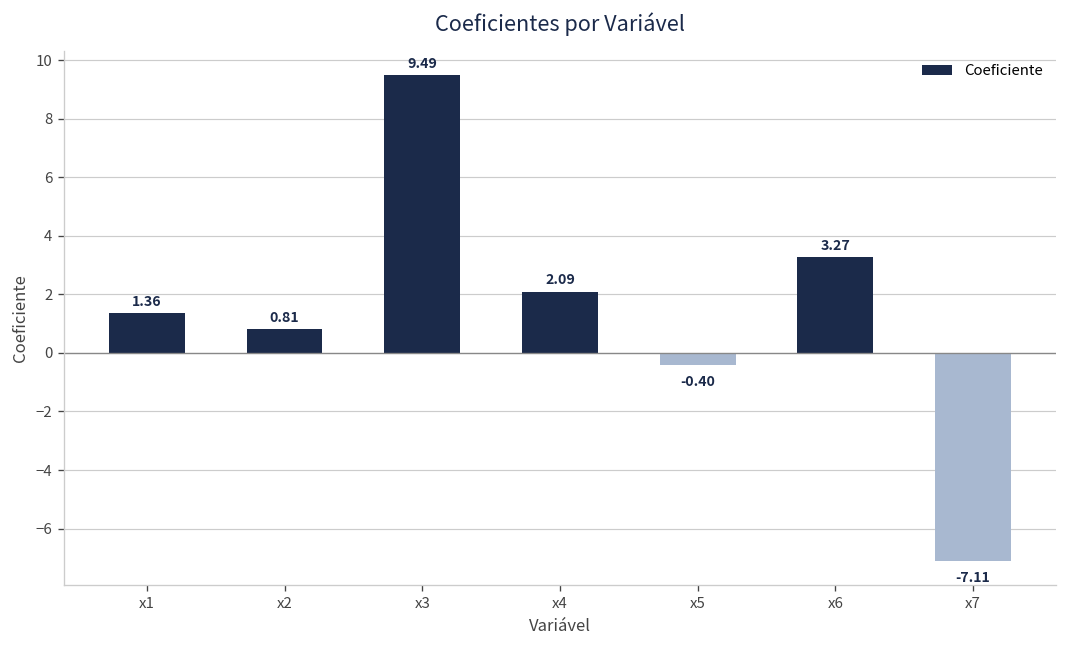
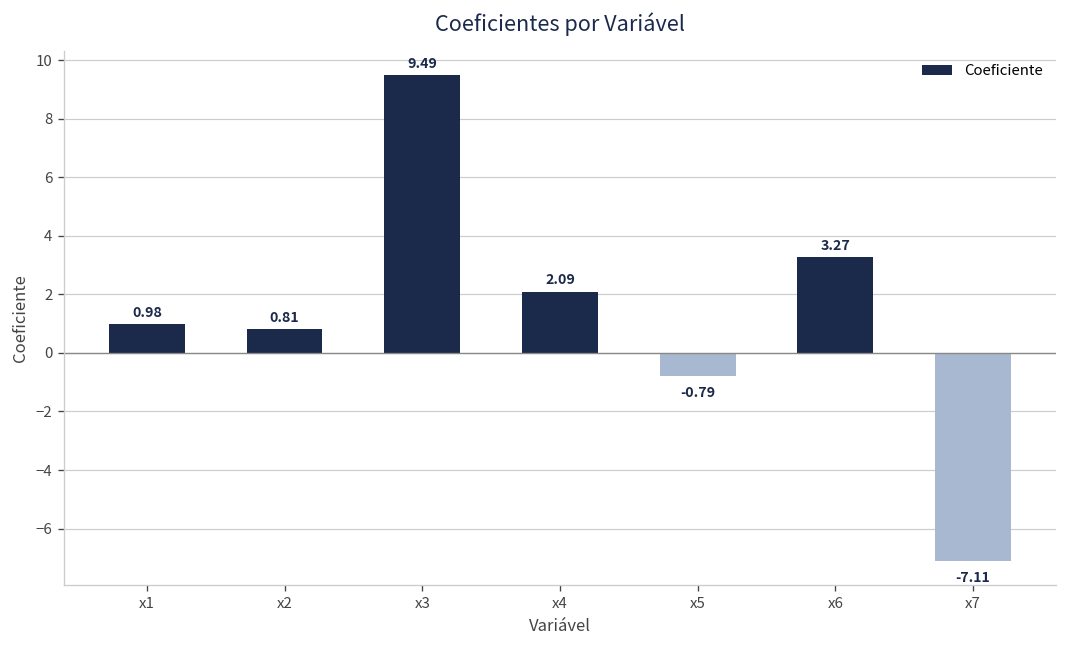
  {
-   "x1": 1.36,
+   "x1": 0.98,
    "x2": 0.81,
    "x3": 9.49,
    "x4": 2.09,
-   "x5": -0.40,
+   "x5": -0.79,
    "x6": 3.27,
    "x7": -7.11
  }
